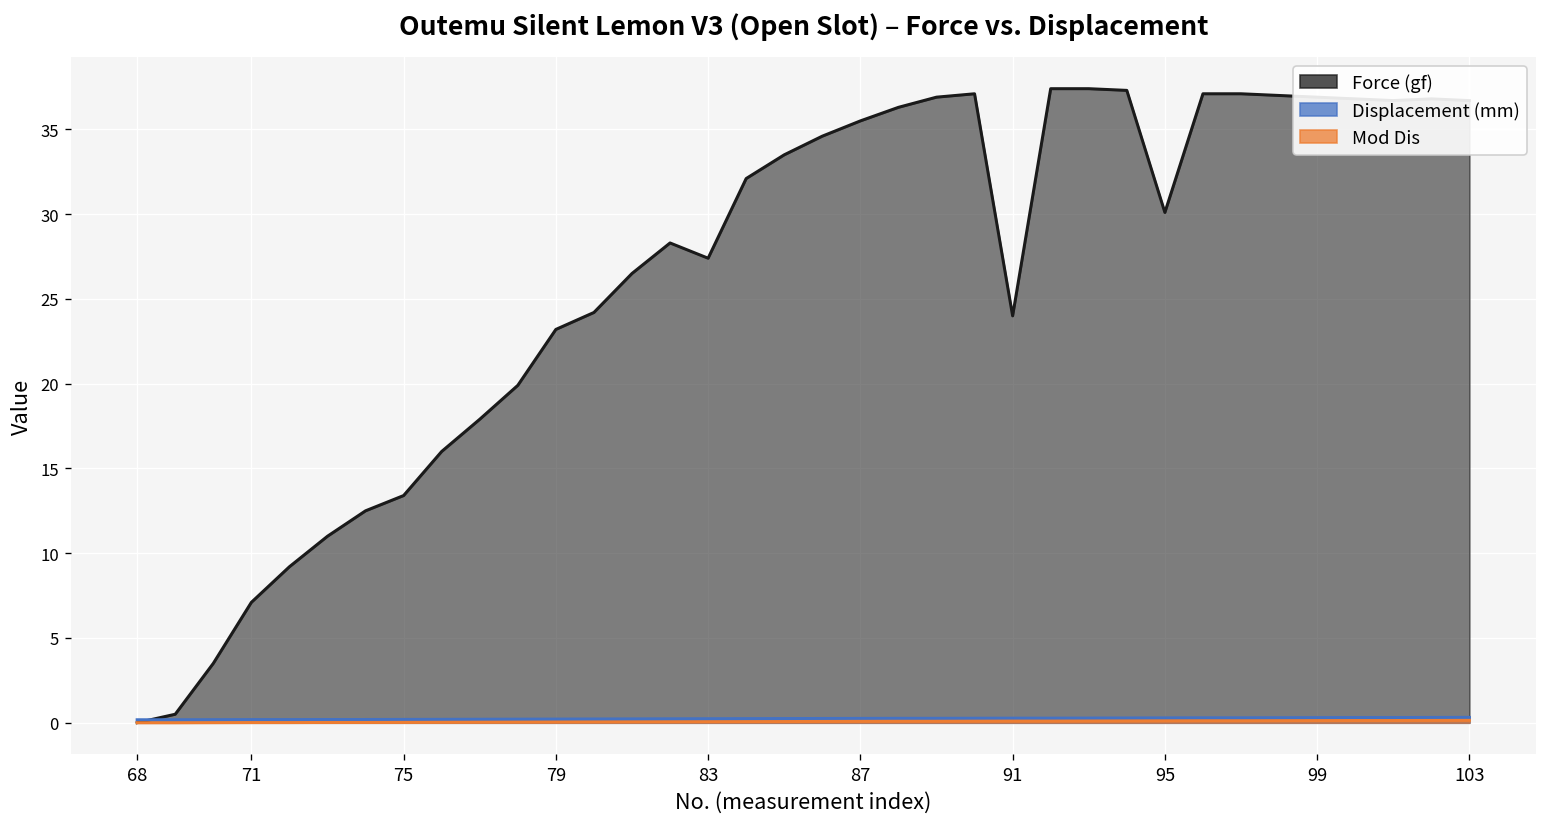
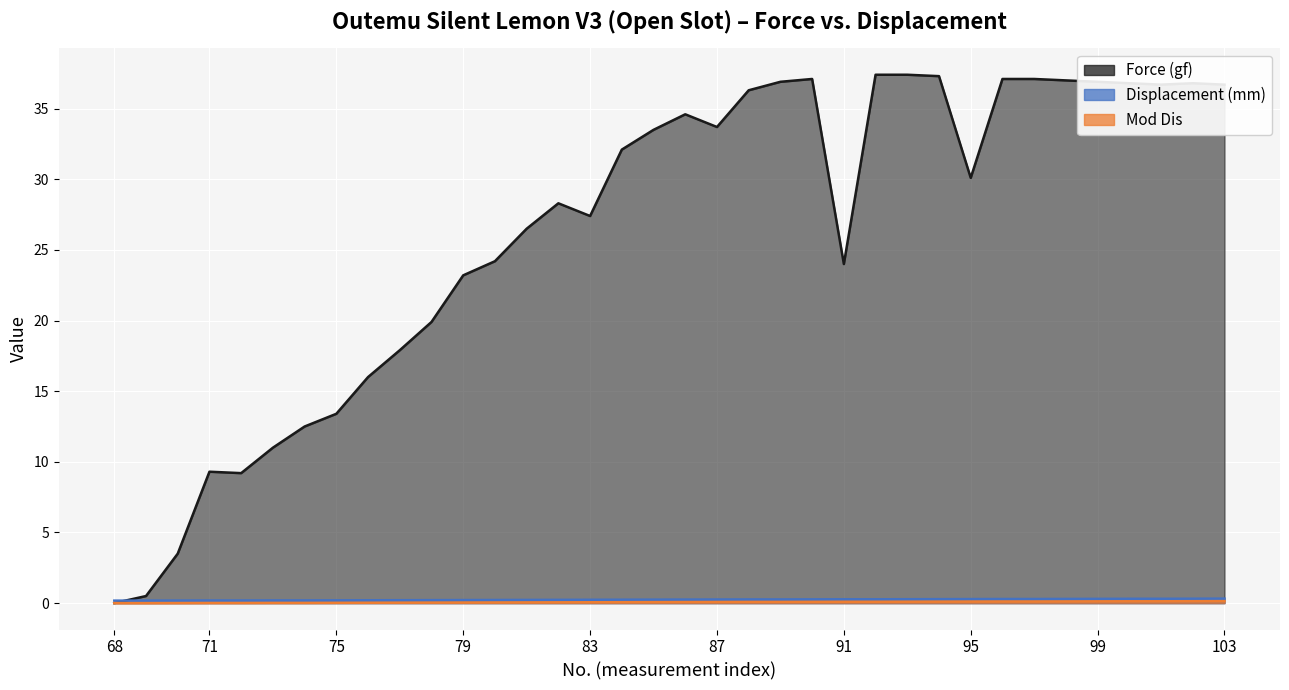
  {
    "Force (gf)": {
-     "71": 7.1,
+     "71": 9.3,
      "75": 13.4,
      "79": 23.2,
      "83": 27.4,
-     "87": 35.5,
+     "87": 33.7,
      "91": 24.0,
      "95": 30.1
    }
  }
